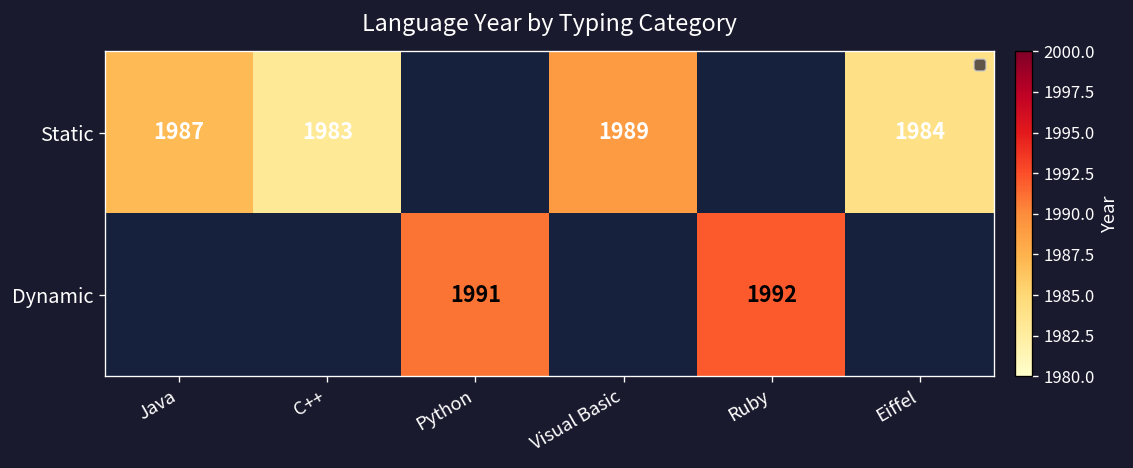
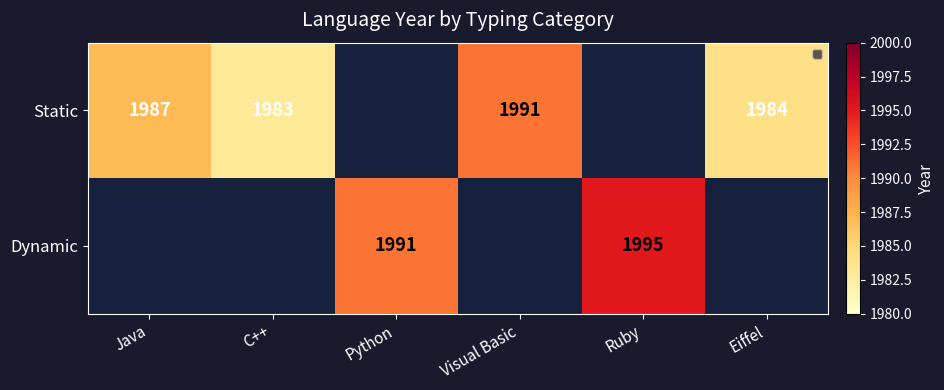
  {
    "Static": {
      "Java": 1987,
      "C++": 1983,
-     "Visual Basic": 1989,
+     "Visual Basic": 1991,
      "Eiffel": 1984
    },
    "Dynamic": {
      "Python": 1991,
-     "Ruby": 1992
+     "Ruby": 1995
    }
  }
